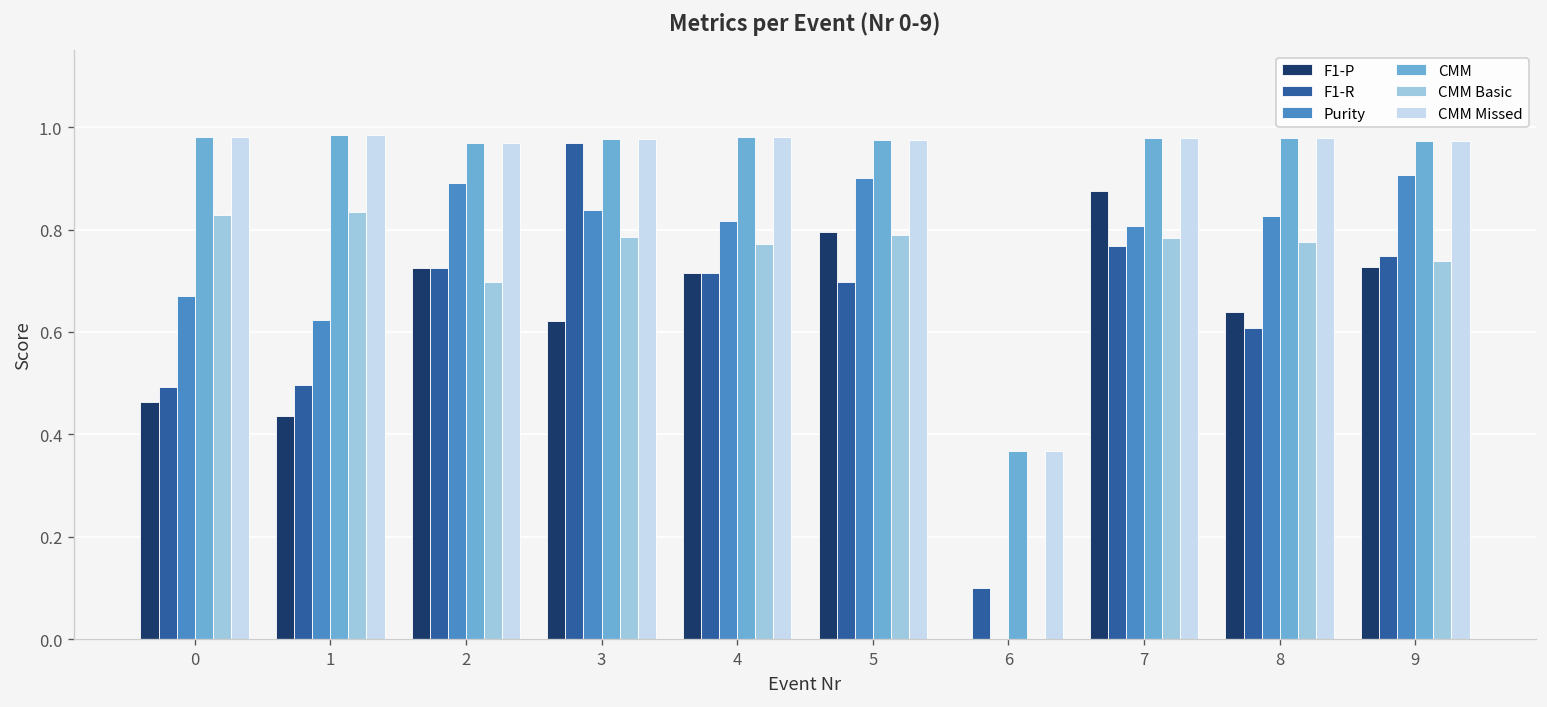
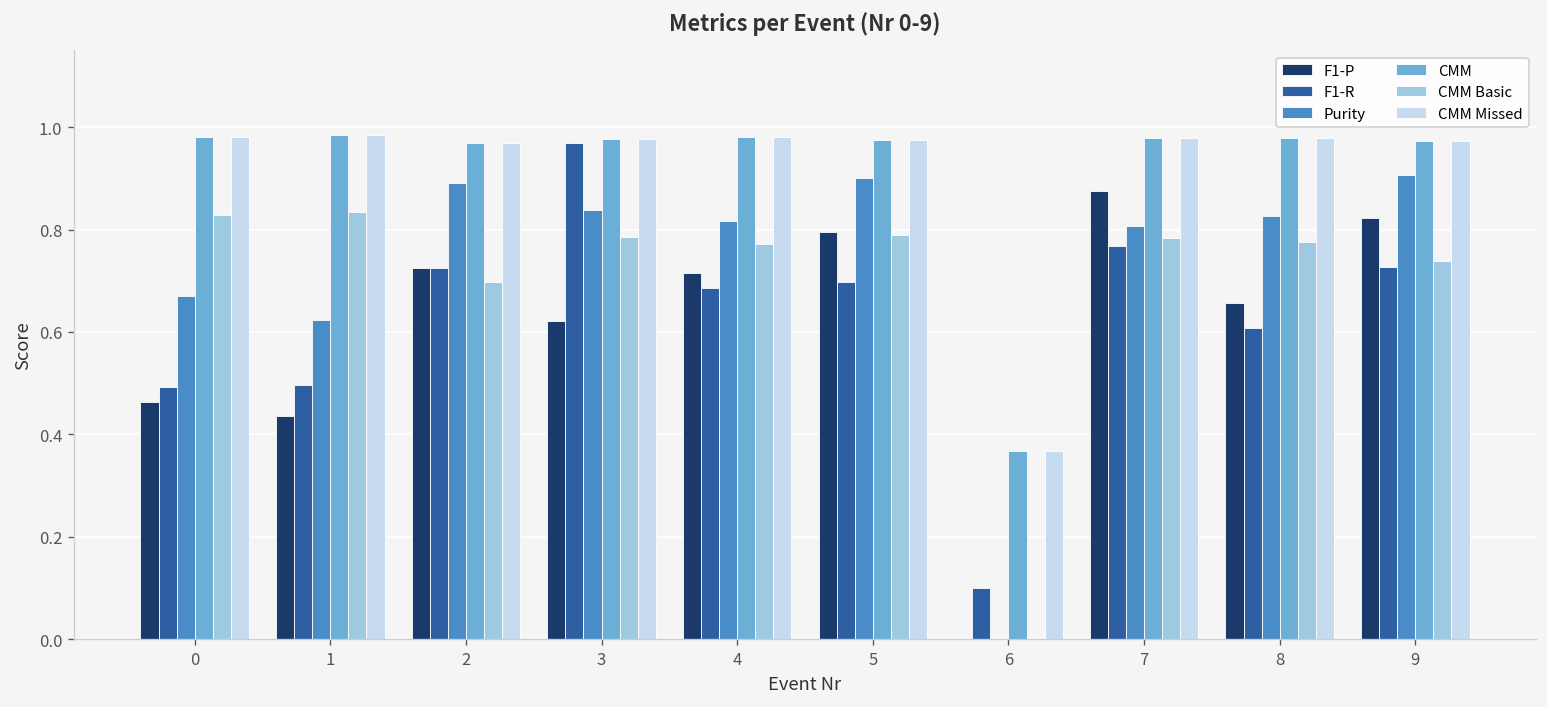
  {
    "F1-P": {
      "0": 0.46,
      "1": 0.44,
      "2": 0.73,
      "3": 0.62,
      "4": 0.72,
      "5": 0.80,
      "6": 0.00,
      "7": 0.87,
-     "8": 0.64,
-     "9": 0.73
+     "8": 0.66,
+     "9": 0.82
    },
    "F1-R": {
      "0": 0.49,
      "1": 0.50,
      "2": 0.73,
      "3": 0.97,
-     "4": 0.72,
+     "4": 0.69,
      "5": 0.70,
      "6": 0.10,
      "7": 0.77,
      "8": 0.61,
-     "9": 0.75
+     "9": 0.73
    }
  }
